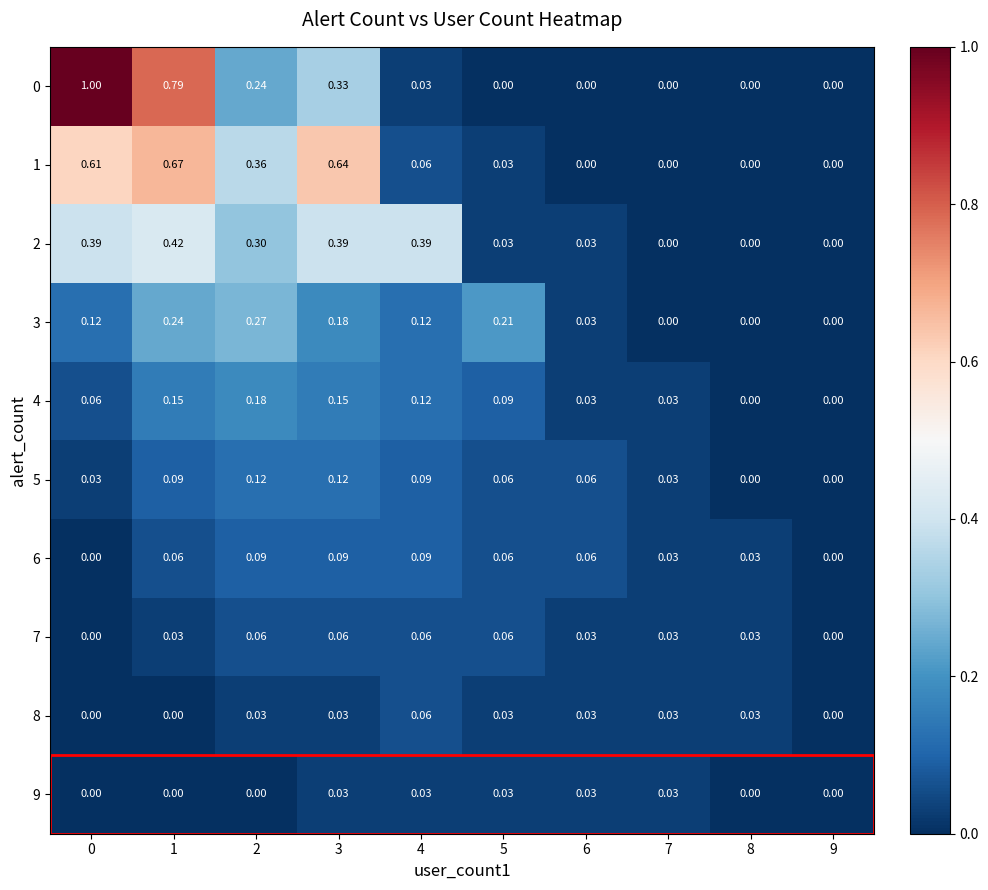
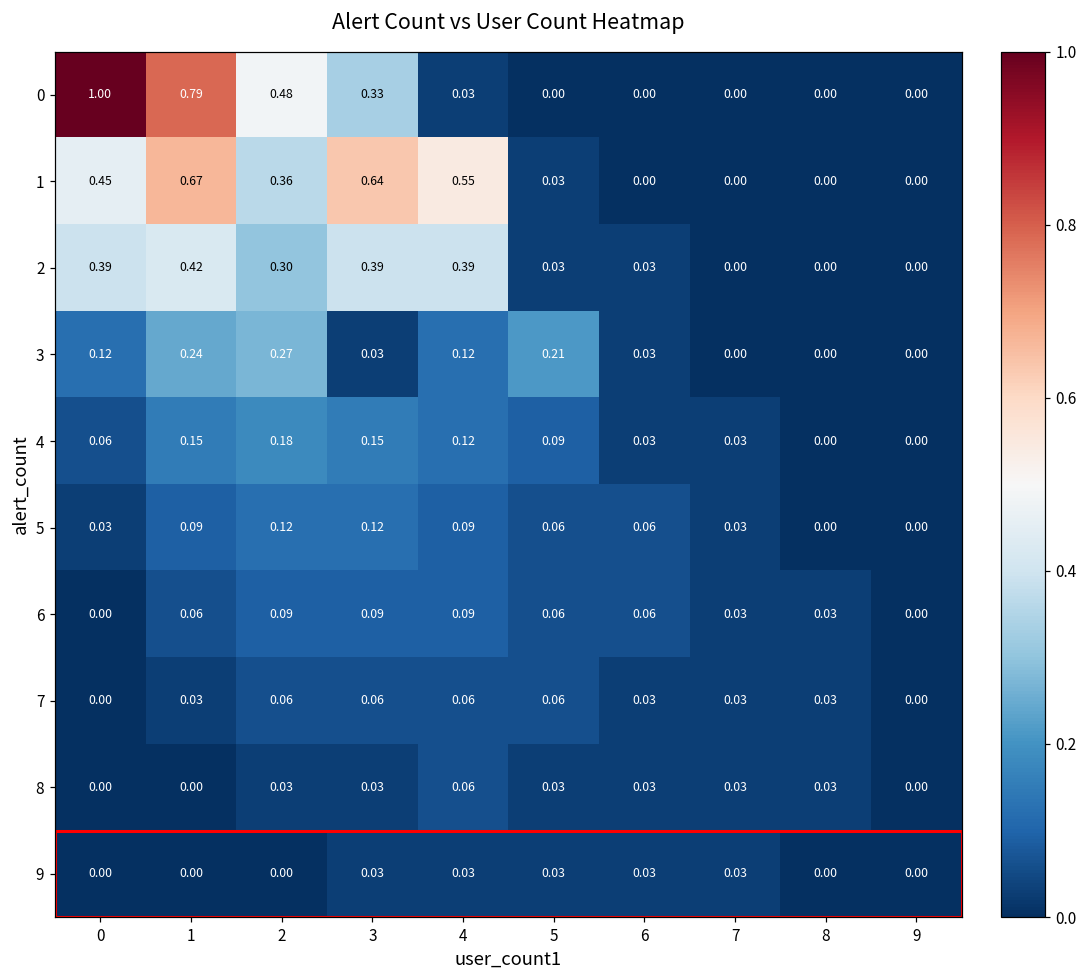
  {
    "0": {
      "0": 1.00,
      "1": 0.79,
-     "2": 0.24,
+     "2": 0.48,
      "3": 0.33,
      "4": 0.03,
      "5": 0.00,
      "6": 0.00,
      "7": 0.00,
      "8": 0.00,
      "9": 0.00
    },
    "1": {
-     "0": 0.61,
+     "0": 0.45,
      "1": 0.67,
      "2": 0.36,
      "3": 0.64,
-     "4": 0.06,
+     "4": 0.55,
      "5": 0.03,
      "6": 0.00,
      "7": 0.00,
      "8": 0.00,
      "9": 0.00
    },
    "2": {
      "0": 0.39,
      "1": 0.42,
      "2": 0.30,
      "3": 0.39,
      "4": 0.39,
      "5": 0.03,
      "6": 0.03,
      "7": 0.00,
      "8": 0.00,
      "9": 0.00
    },
    "3": {
      "0": 0.12,
      "1": 0.24,
      "2": 0.27,
-     "3": 0.18,
+     "3": 0.03,
      "4": 0.12,
      "5": 0.21,
      "6": 0.03,
      "7": 0.00,
      "8": 0.00,
      "9": 0.00
    },
    "4": {
      "0": 0.06,
      "1": 0.15,
      "2": 0.18,
      "3": 0.15,
      "4": 0.12,
      "5": 0.09,
      "6": 0.03,
      "7": 0.03,
      "8": 0.00,
      "9": 0.00
    },
    "5": {
      "0": 0.03,
      "1": 0.09,
      "2": 0.12,
      "3": 0.12,
      "4": 0.09,
      "5": 0.06,
      "6": 0.06,
      "7": 0.03,
      "8": 0.00,
      "9": 0.00
    },
    "6": {
      "0": 0.00,
      "1": 0.06,
      "2": 0.09,
      "3": 0.09,
      "4": 0.09,
      "5": 0.06,
      "6": 0.06,
      "7": 0.03,
      "8": 0.03,
      "9": 0.00
    },
    "7": {
      "0": 0.00,
      "1": 0.03,
      "2": 0.06,
      "3": 0.06,
      "4": 0.06,
      "5": 0.06,
      "6": 0.03,
      "7": 0.03,
      "8": 0.03,
      "9": 0.00
    },
    "8": {
      "0": 0.00,
      "1": 0.00,
      "2": 0.03,
      "3": 0.03,
      "4": 0.06,
      "5": 0.03,
      "6": 0.03,
      "7": 0.03,
      "8": 0.03,
      "9": 0.00
    },
    "9": {
      "0": 0.00,
      "1": 0.00,
      "2": 0.00,
      "3": 0.03,
      "4": 0.03,
      "5": 0.03,
      "6": 0.03,
      "7": 0.03,
      "8": 0.00,
      "9": 0.00
    }
  }
